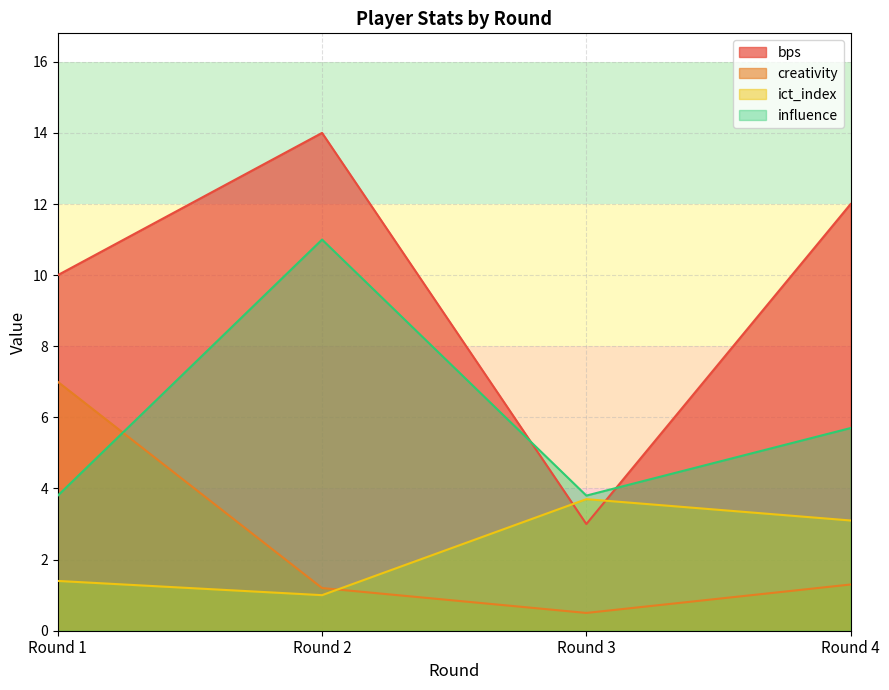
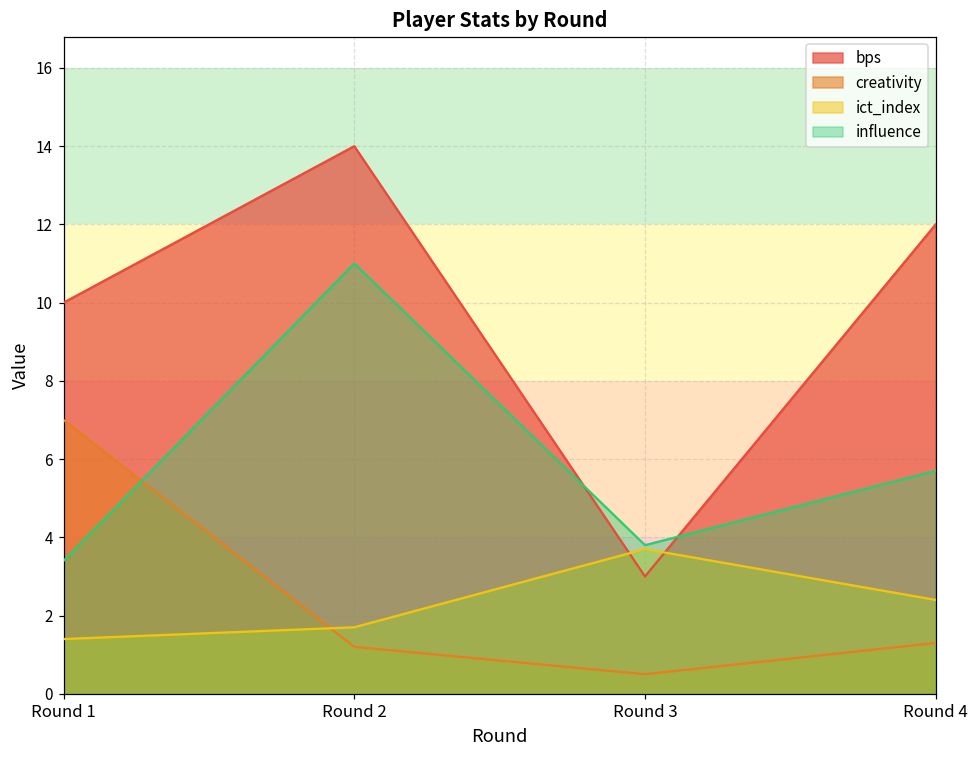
  {
    "ict_index": {
      "Round 1": 1.4,
-     "Round 2": 1.0,
+     "Round 2": 1.7,
      "Round 3": 3.7,
-     "Round 4": 3.1
+     "Round 4": 2.4
    },
    "influence": {
-     "Round 1": 3.8,
+     "Round 1": 3.4,
      "Round 2": 11.0,
      "Round 3": 3.8,
      "Round 4": 5.7
    }
  }
